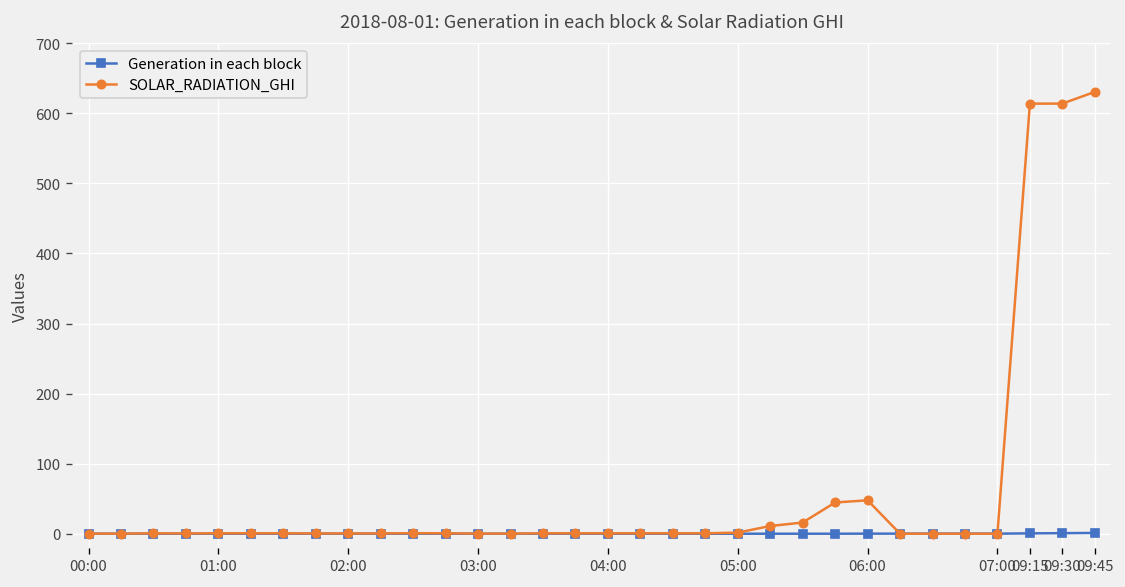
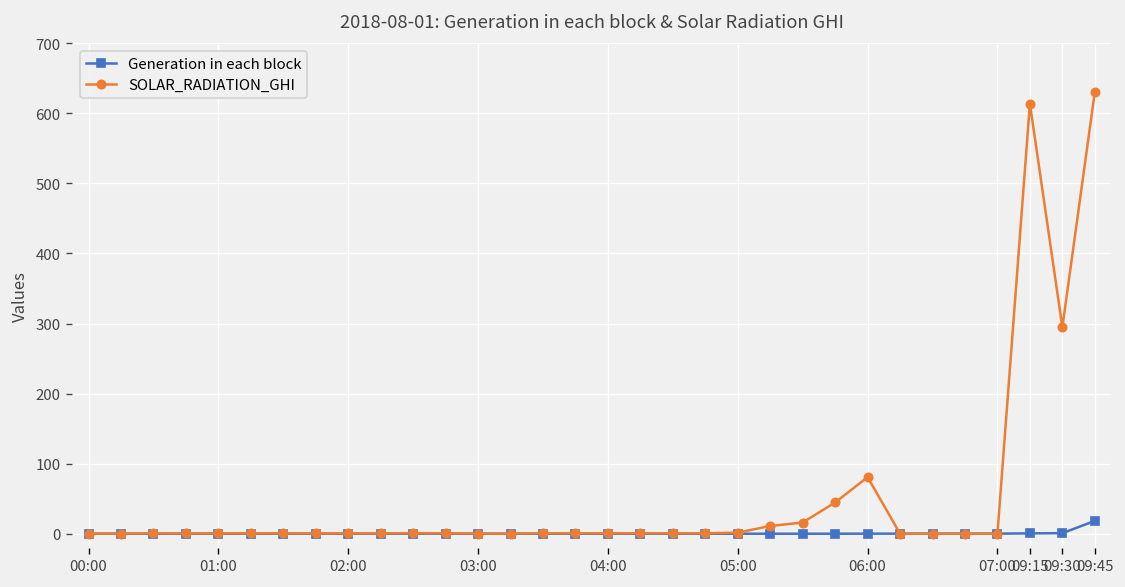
  {
    "Generation in each block": {
      "06:00": 0,
      "09:15": 0,
      "09:30": 0,
-     "09:45": 0
+     "09:45": 20
    },
    "SOLAR_RADIATION_GHI": {
-     "06:00": 50,
+     "06:00": 80,
      "09:15": 610,
-     "09:30": 610,
+     "09:30": 290,
      "09:45": 630
    }
  }
